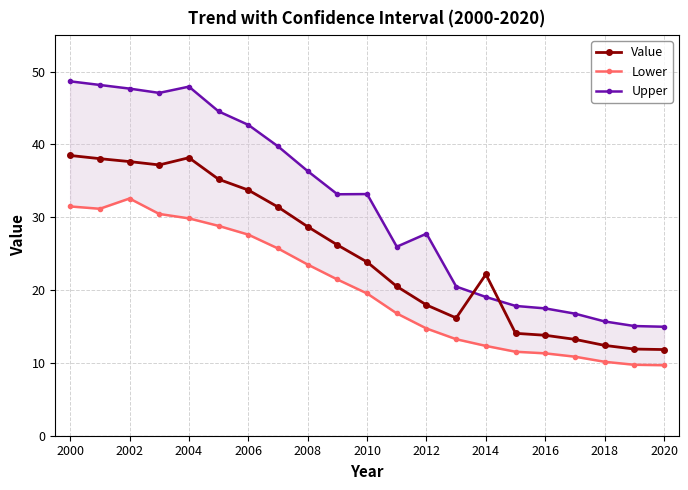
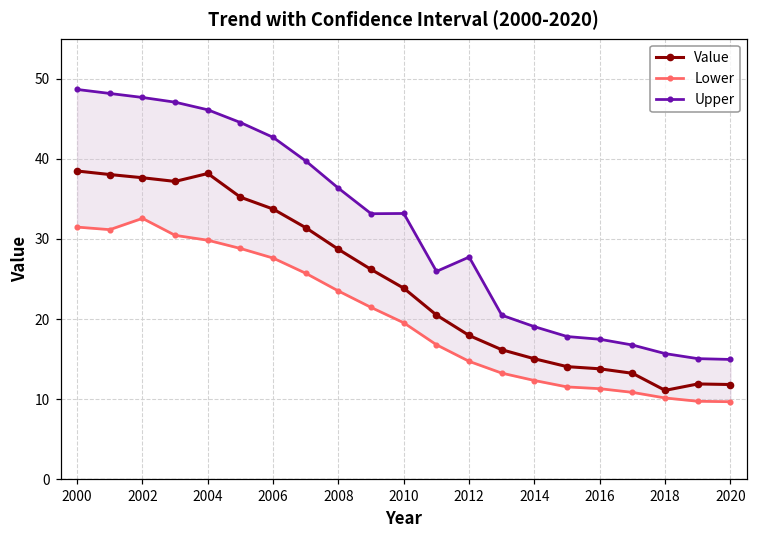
  {
    "Value": {
      "2000": 38,
      "2002": 38,
      "2004": 38,
      "2006": 34,
      "2008": 29,
      "2010": 24,
      "2012": 18,
-     "2014": 22,
+     "2014": 15,
      "2016": 14,
-     "2018": 12,
+     "2018": 11,
      "2020": 12
    },
    "Lower": {
      "2000": 31,
      "2002": 33,
      "2004": 30,
      "2006": 28,
      "2008": 24,
      "2010": 20,
      "2012": 15,
      "2014": 12,
      "2016": 11,
      "2018": 10,
      "2020": 10
    },
    "Upper": {
      "2000": 49,
      "2002": 48,
-     "2004": 48,
+     "2004": 46,
      "2006": 43,
      "2008": 36,
      "2010": 33,
      "2012": 28,
      "2014": 19,
      "2016": 17,
      "2018": 16,
      "2020": 15
    }
  }
